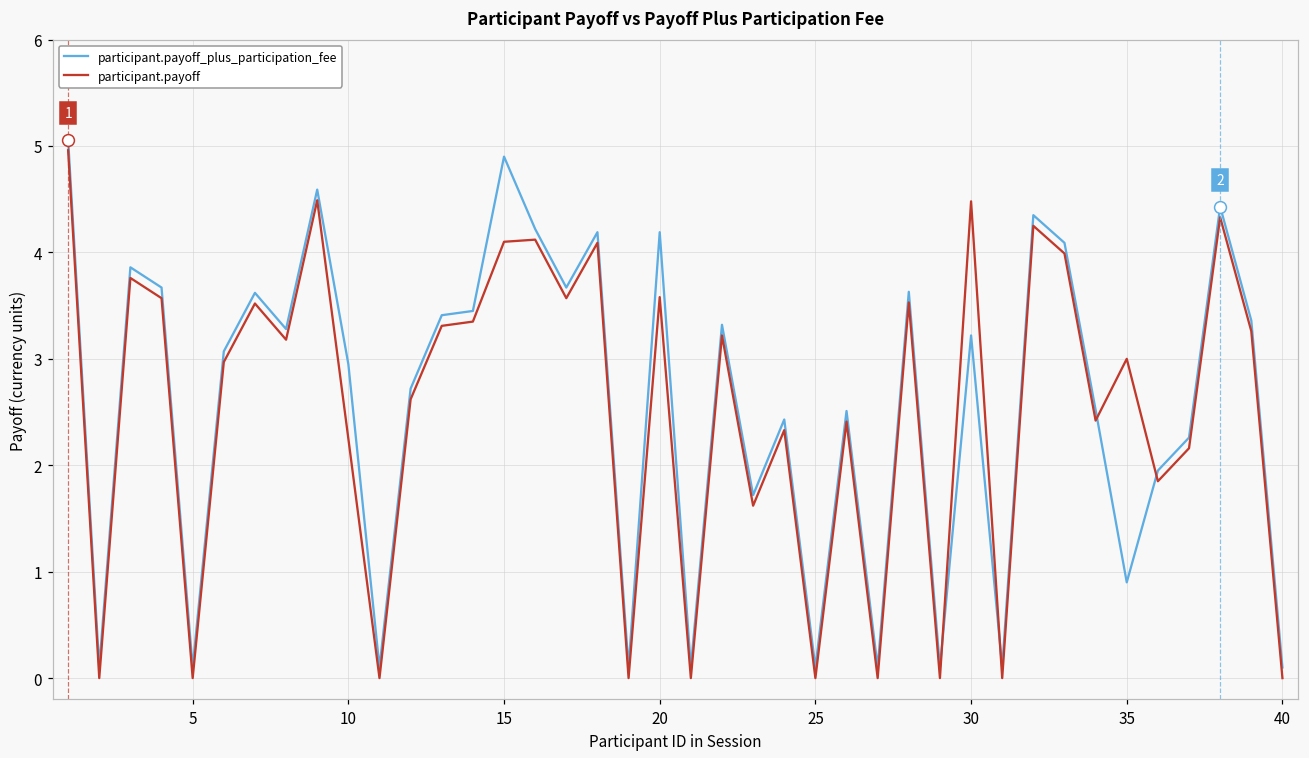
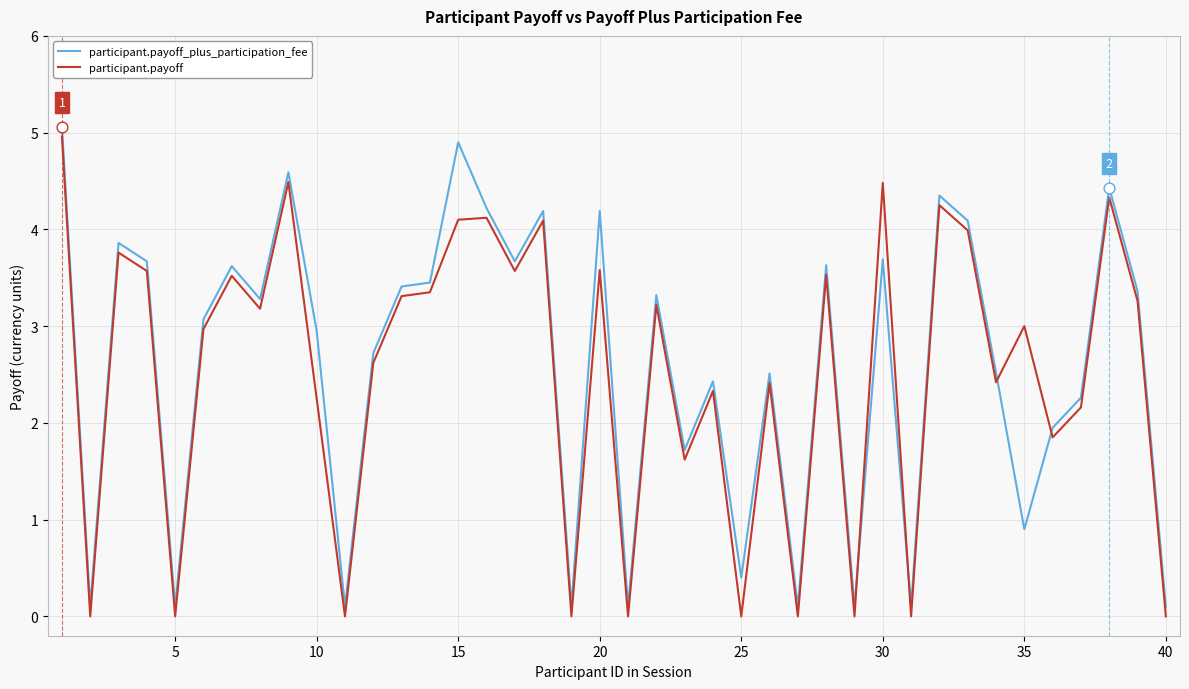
  {
    "participant.payoff_plus_participation_fee": {
      "5": 0.1,
      "10": 3.0,
      "15": 4.9,
      "20": 4.2,
-     "25": 0.1,
-     "30": 3.2,
+     "25": 0.4,
+     "30": 3.7,
      "35": 0.9,
      "40": 0.1
    },
    "participant.payoff": {
      "5": 0.0,
      "10": 2.3,
      "15": 4.1,
      "20": 3.6,
      "25": 0.0,
      "30": 4.5,
      "35": 3.0,
      "40": 0.0
    }
  }
